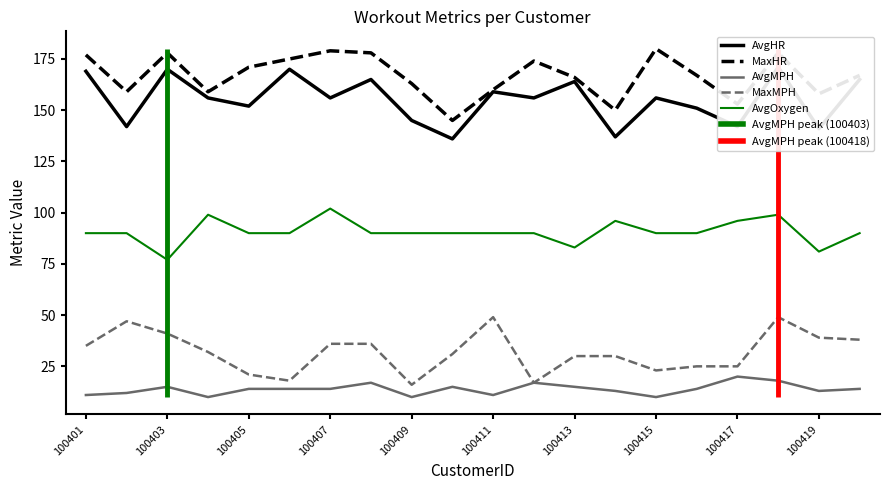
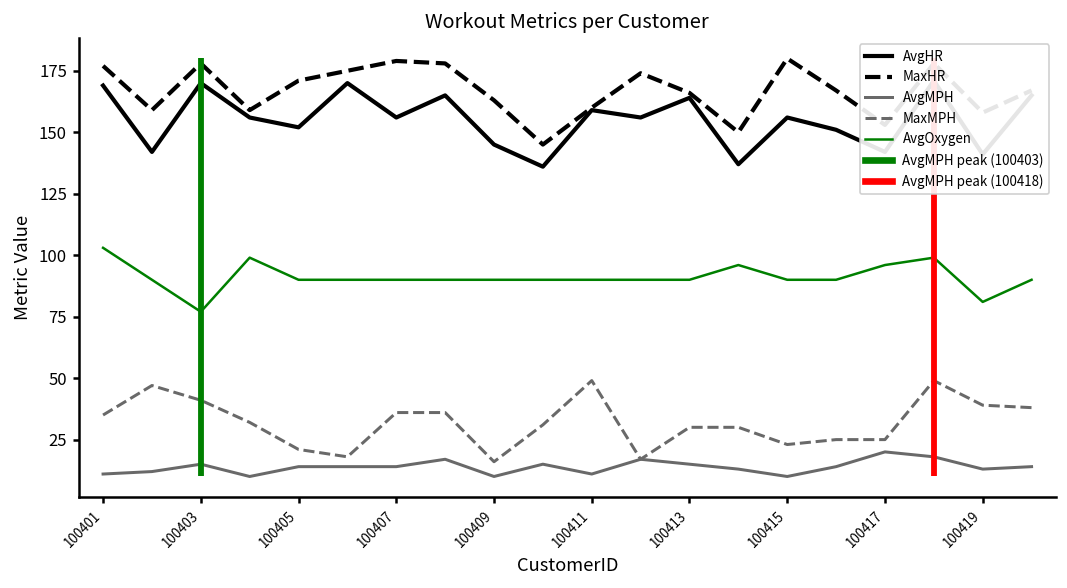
  {
    "AvgOxygen": {
-     "100401": 90,
+     "100401": 103,
      "100403": 77,
      "100405": 90,
-     "100407": 102,
+     "100407": 90,
      "100409": 90,
      "100411": 90,
-     "100413": 83,
+     "100413": 90,
      "100415": 90,
      "100417": 96,
      "100419": 81
    }
  }
